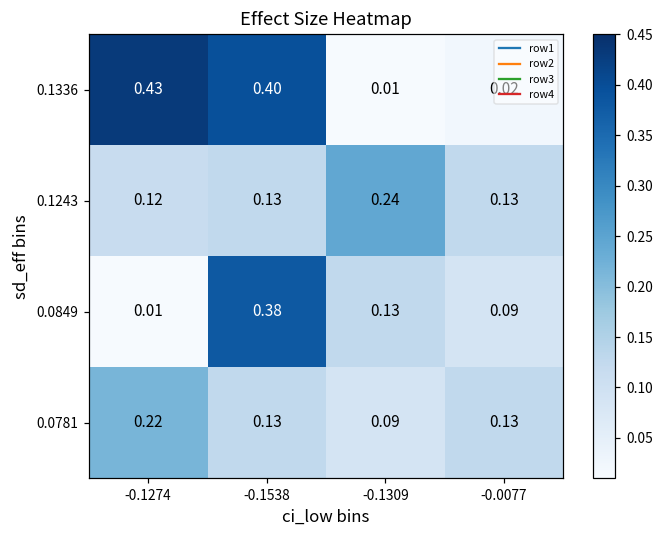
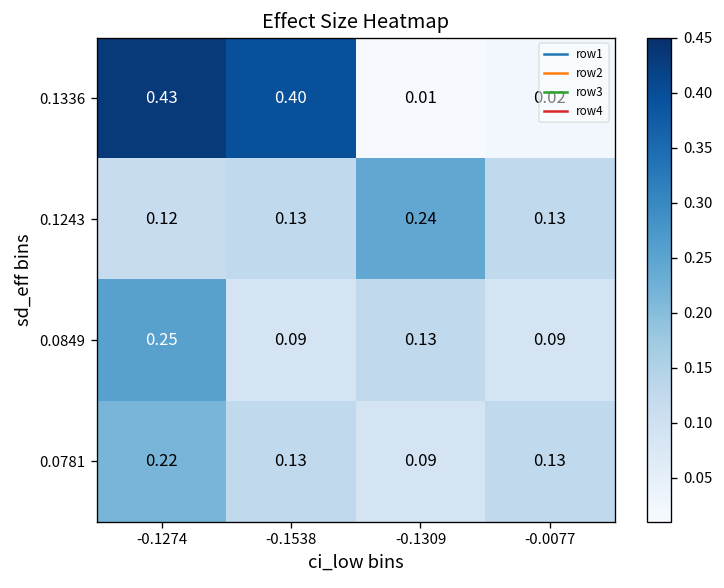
  {
    "0.1336": {
      "-0.1274": 0.43,
      "-0.1538": 0.40,
      "-0.1309": 0.01
    },
    "0.1243": {
      "-0.1274": 0.12,
      "-0.1538": 0.13,
      "-0.1309": 0.24,
      "-0.0077": 0.13
    },
    "0.0849": {
-     "-0.1274": 0.01,
-     "-0.1538": 0.38,
+     "-0.1274": 0.25,
+     "-0.1538": 0.09,
      "-0.1309": 0.13,
      "-0.0077": 0.09
    },
    "0.0781": {
      "-0.1274": 0.22,
      "-0.1538": 0.13,
      "-0.1309": 0.09,
      "-0.0077": 0.13
    }
  }
